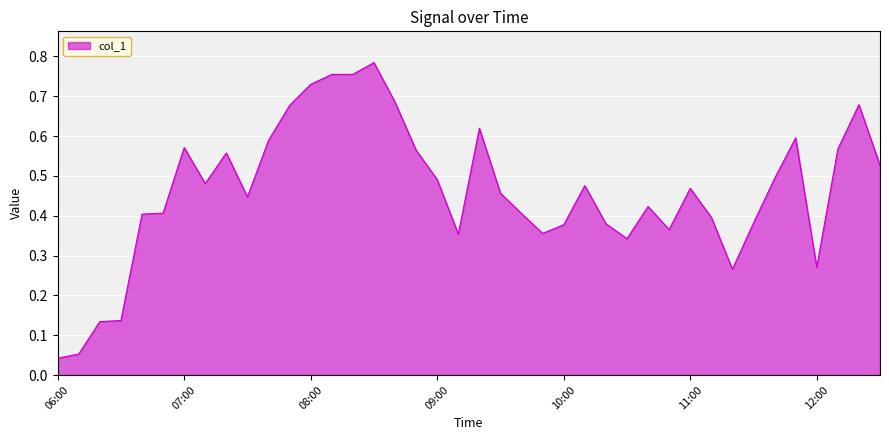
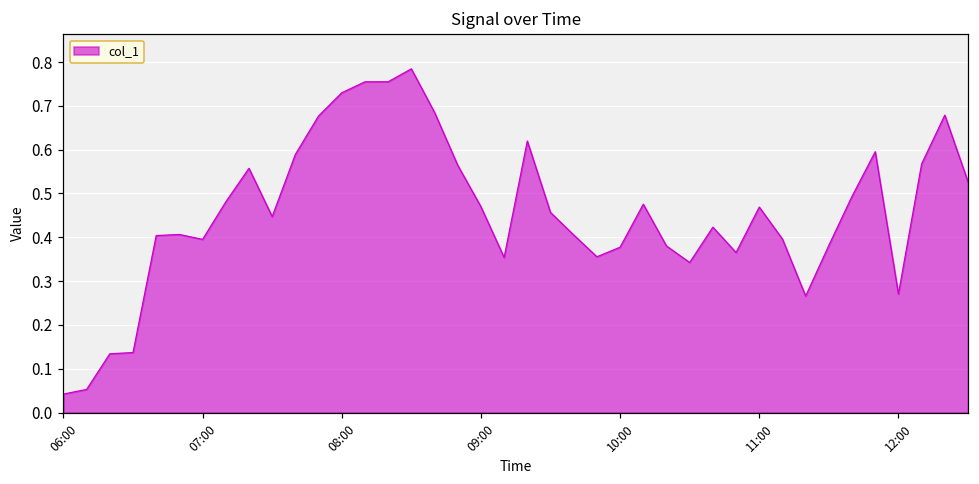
  {
    "06:00": 0.04,
-   "07:00": 0.57,
+   "07:00": 0.40,
    "08:00": 0.73,
-   "09:00": 0.49,
+   "09:00": 0.47,
    "10:00": 0.38,
    "11:00": 0.47,
    "12:00": 0.27
  }
